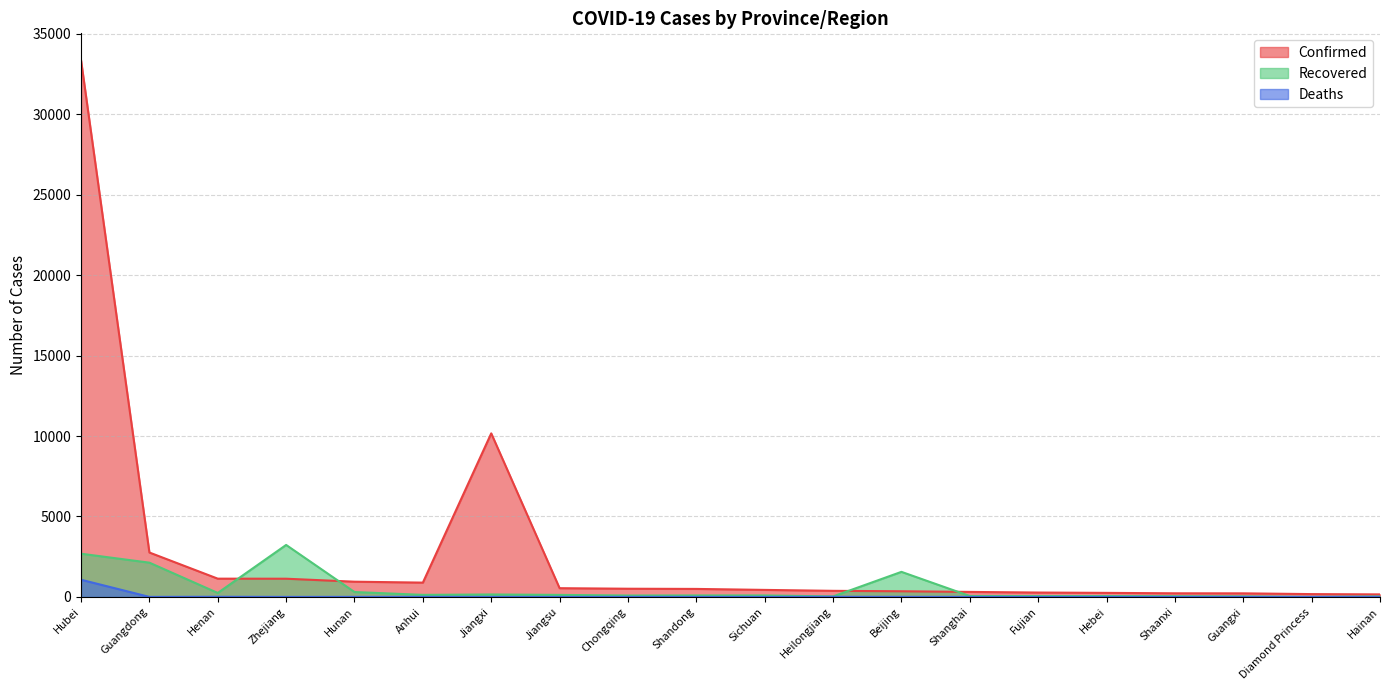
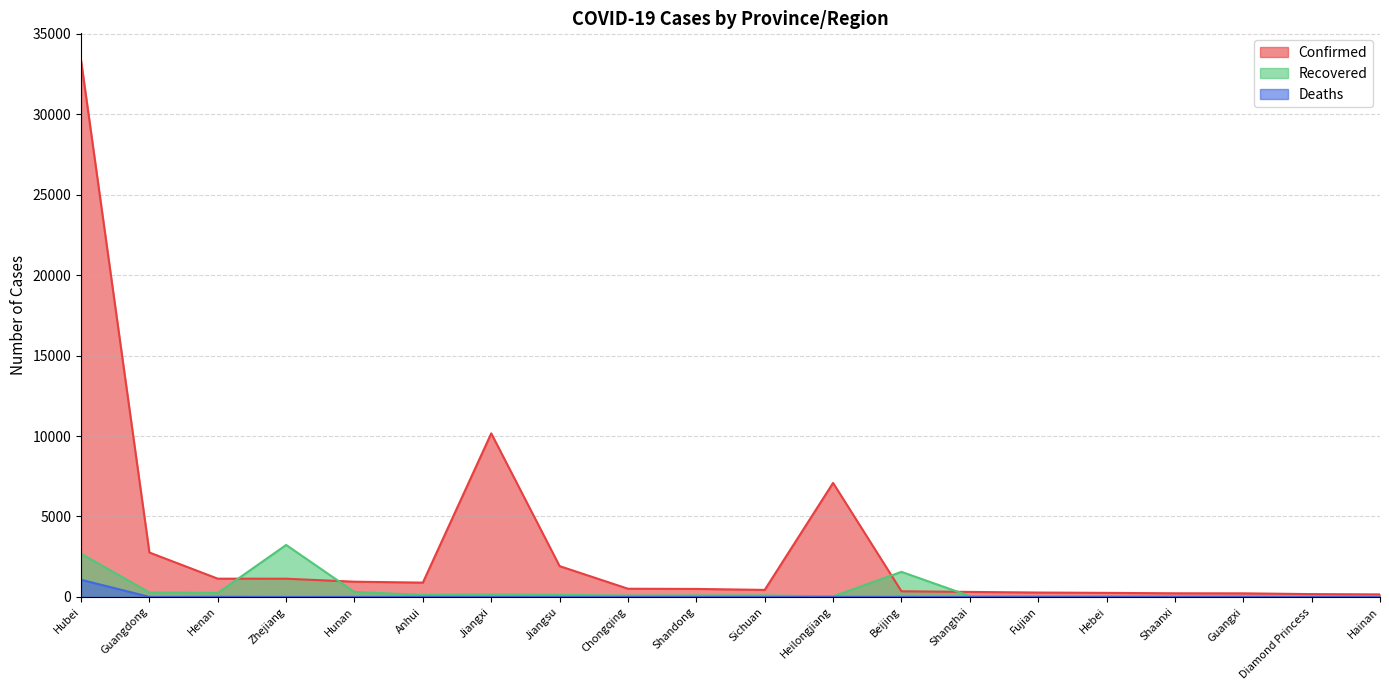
  {
    "Confirmed": {
      "Hubei": 33400,
      "Guangdong": 2800,
      "Henan": 1100,
      "Zhejiang": 1100,
      "Hunan": 900,
      "Anhui": 900,
      "Jiangxi": 10200,
-     "Jiangsu": 500,
+     "Jiangsu": 1900,
      "Chongqing": 500,
      "Shandong": 500,
      "Sichuan": 400,
-     "Heilongjiang": 400,
+     "Heilongjiang": 7100,
      "Beijing": 400,
      "Shanghai": 300,
      "Fujian": 300,
      "Hebei": 300,
      "Shaanxi": 200,
      "Guangxi": 200,
      "Diamond Princess": 200
    },
    "Recovered": {
      "Hubei": 2700,
-     "Guangdong": 2100,
+     "Guangdong": 300,
      "Henan": 200,
      "Zhejiang": 3200,
      "Hunan": 300,
      "Beijing": 1600
    },
    "Deaths": {
      "Hubei": 1100,
      "Guangdong": 0,
      "Henan": 0,
      "Zhejiang": 0,
      "Hunan": 0,
      "Beijing": 0
    }
  }
